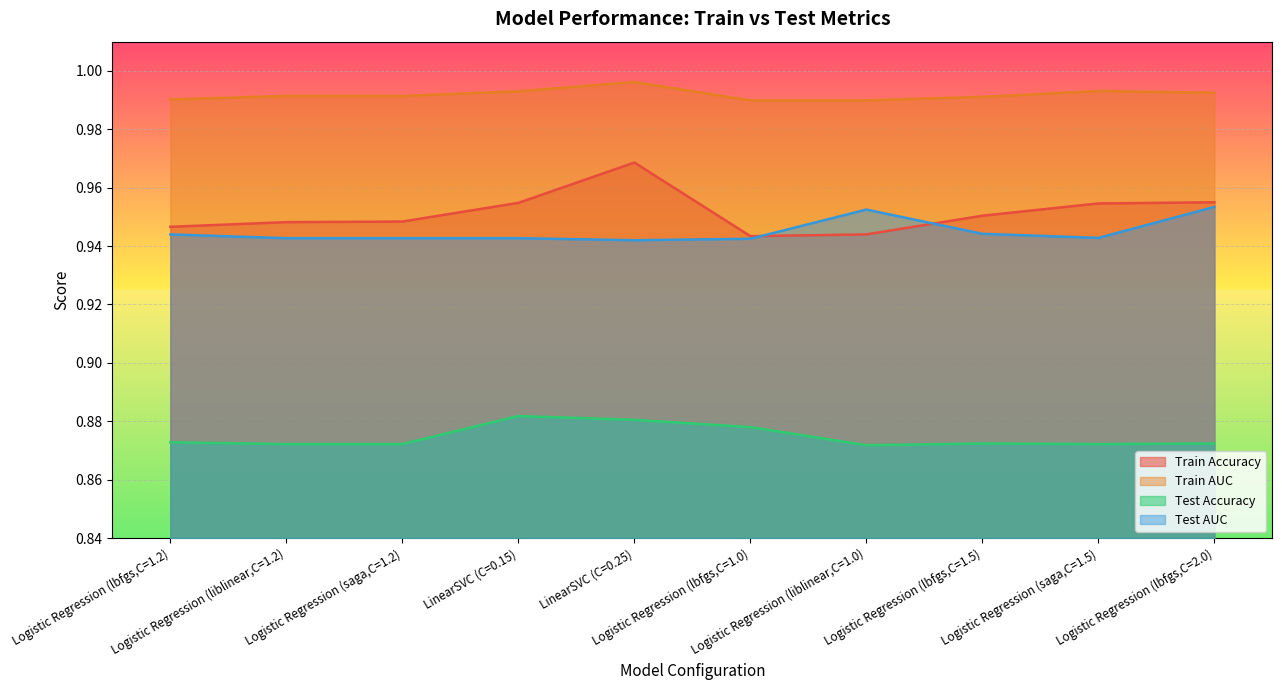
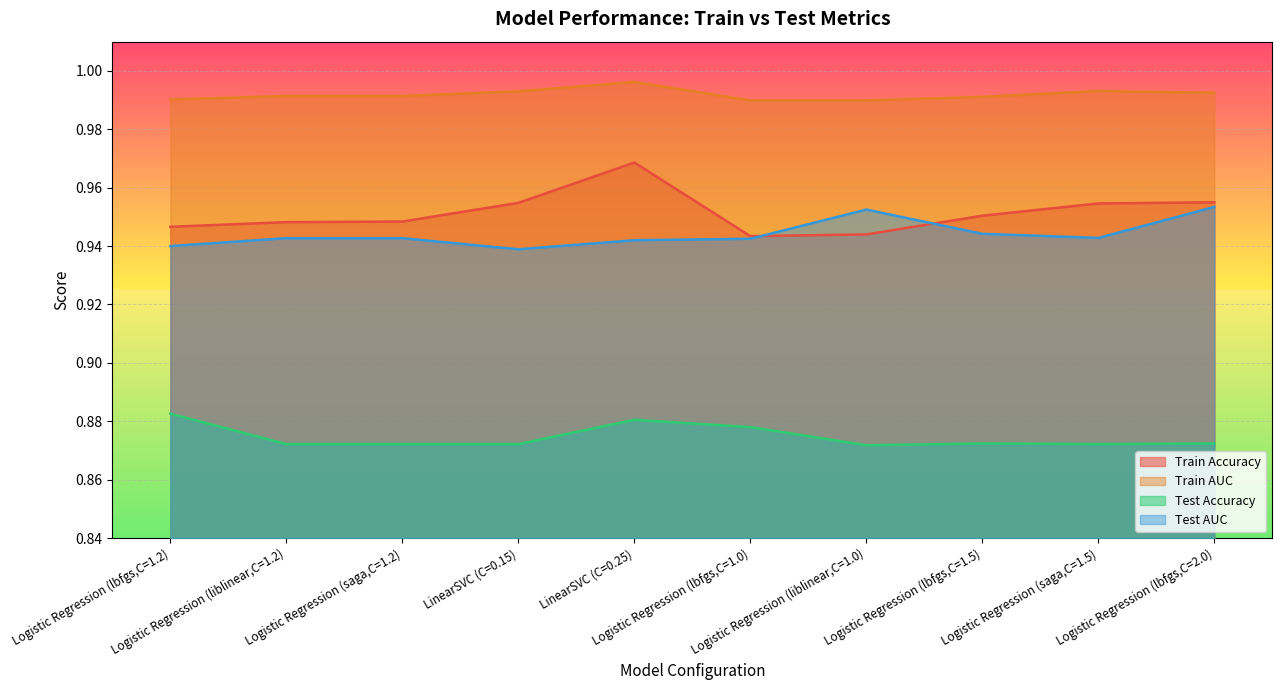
  {
    "Test Accuracy": {
-     "Logistic Regression (lbfgs,C=1.2)": 0.873,
+     "Logistic Regression (lbfgs,C=1.2)": 0.883,
      "Logistic Regression (liblinear,C=1.2)": 0.872,
      "Logistic Regression (saga,C=1.2)": 0.872,
-     "LinearSVC (C=0.15)": 0.882,
+     "LinearSVC (C=0.15)": 0.872,
      "LinearSVC (C=0.25)": 0.881,
      "Logistic Regression (lbfgs,C=1.0)": 0.878,
      "Logistic Regression (liblinear,C=1.0)": 0.872,
      "Logistic Regression (lbfgs,C=1.5)": 0.872,
      "Logistic Regression (saga,C=1.5)": 0.872,
      "Logistic Regression (lbfgs,C=2.0)": 0.872
    },
    "Test AUC": {
-     "Logistic Regression (lbfgs,C=1.2)": 0.944,
+     "Logistic Regression (lbfgs,C=1.2)": 0.940,
      "Logistic Regression (liblinear,C=1.2)": 0.943,
      "Logistic Regression (saga,C=1.2)": 0.943,
-     "LinearSVC (C=0.15)": 0.943,
+     "LinearSVC (C=0.15)": 0.939,
      "LinearSVC (C=0.25)": 0.942,
      "Logistic Regression (lbfgs,C=1.0)": 0.943,
      "Logistic Regression (liblinear,C=1.0)": 0.953,
      "Logistic Regression (lbfgs,C=1.5)": 0.944,
      "Logistic Regression (saga,C=1.5)": 0.943,
      "Logistic Regression (lbfgs,C=2.0)": 0.953
    }
  }
